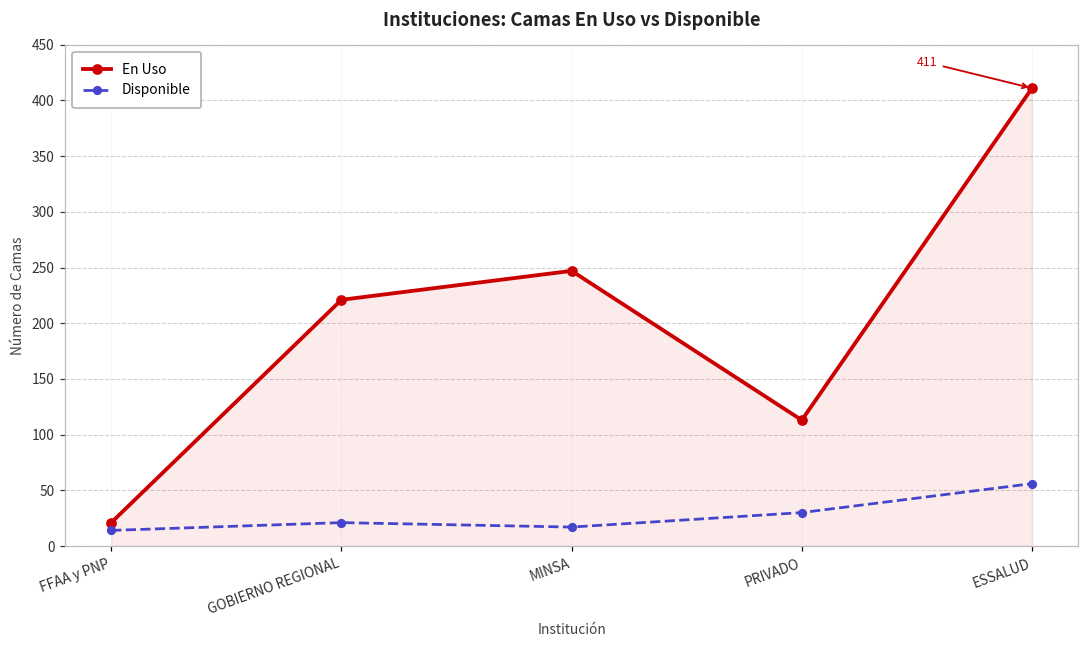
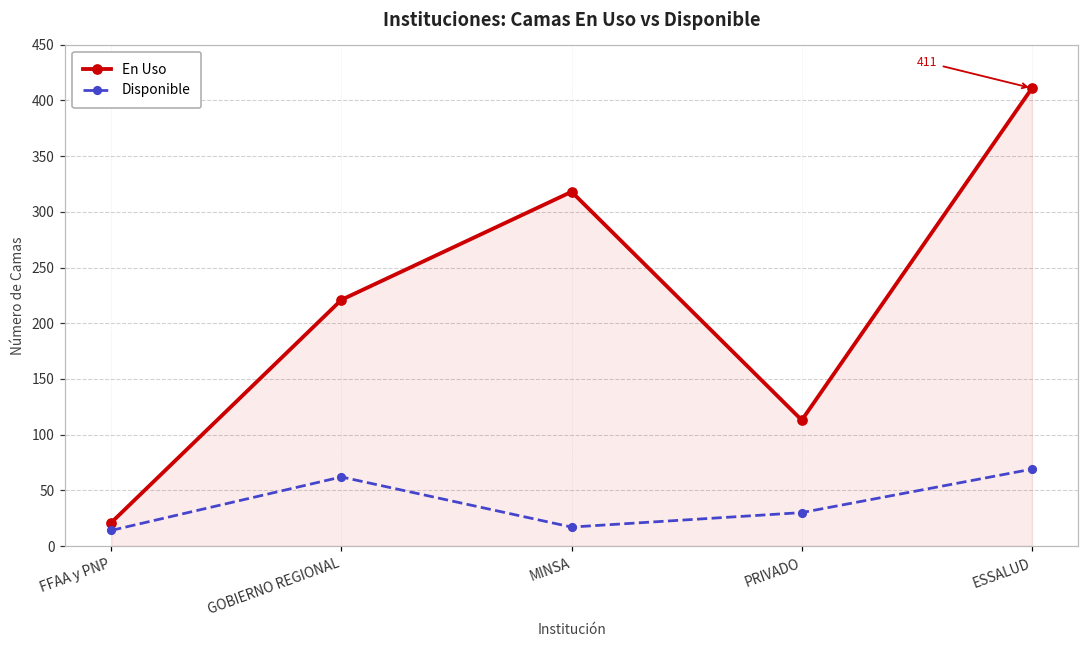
  {
    "En Uso": {
      "FFAA y PNP": 21,
      "GOBIERNO REGIONAL": 221,
-     "MINSA": 247,
+     "MINSA": 318,
      "PRIVADO": 113
    },
    "Disponible": {
      "FFAA y PNP": 14,
-     "GOBIERNO REGIONAL": 21,
+     "GOBIERNO REGIONAL": 62,
      "MINSA": 17,
      "PRIVADO": 30,
-     "ESSALUD": 56
+     "ESSALUD": 69
    }
  }
